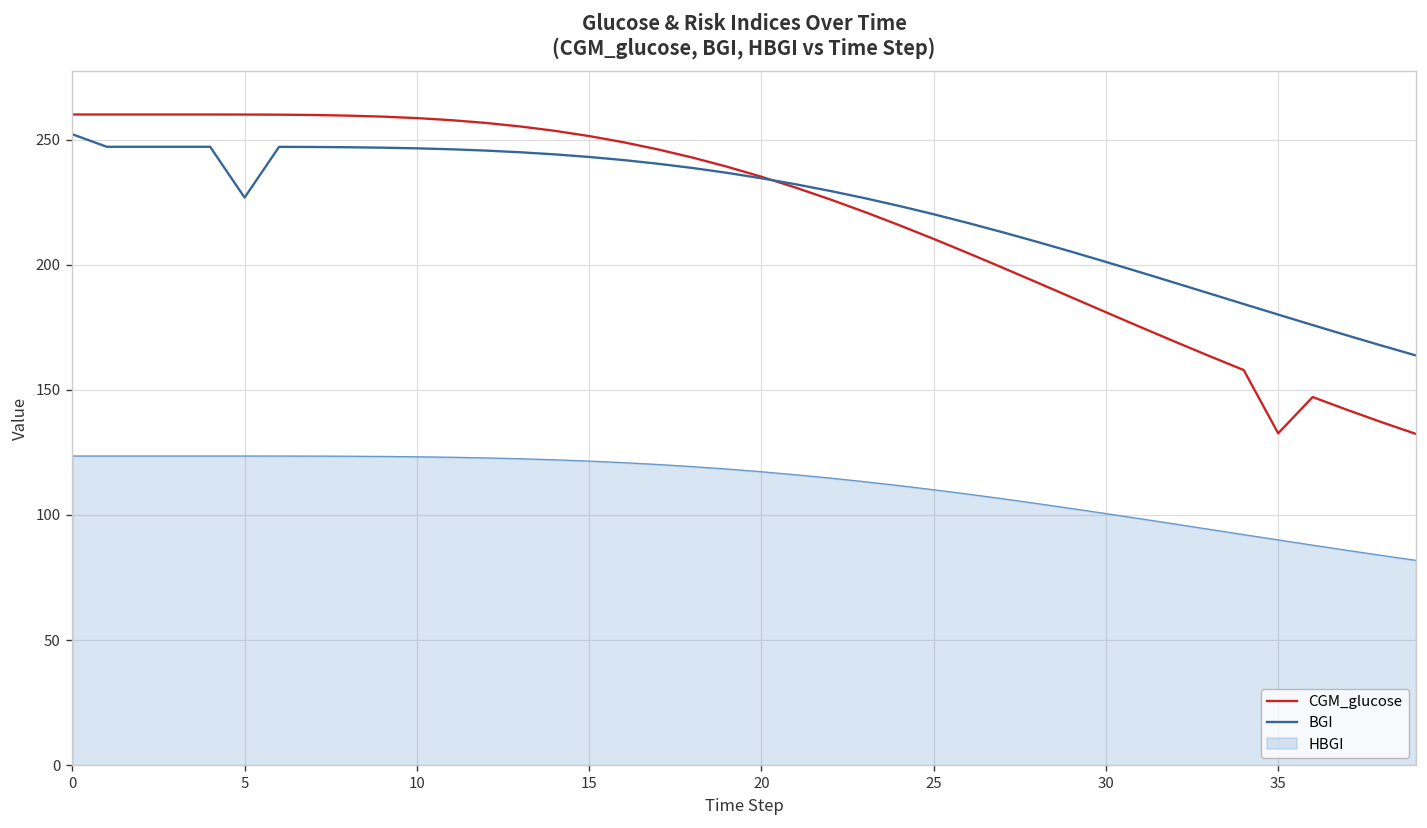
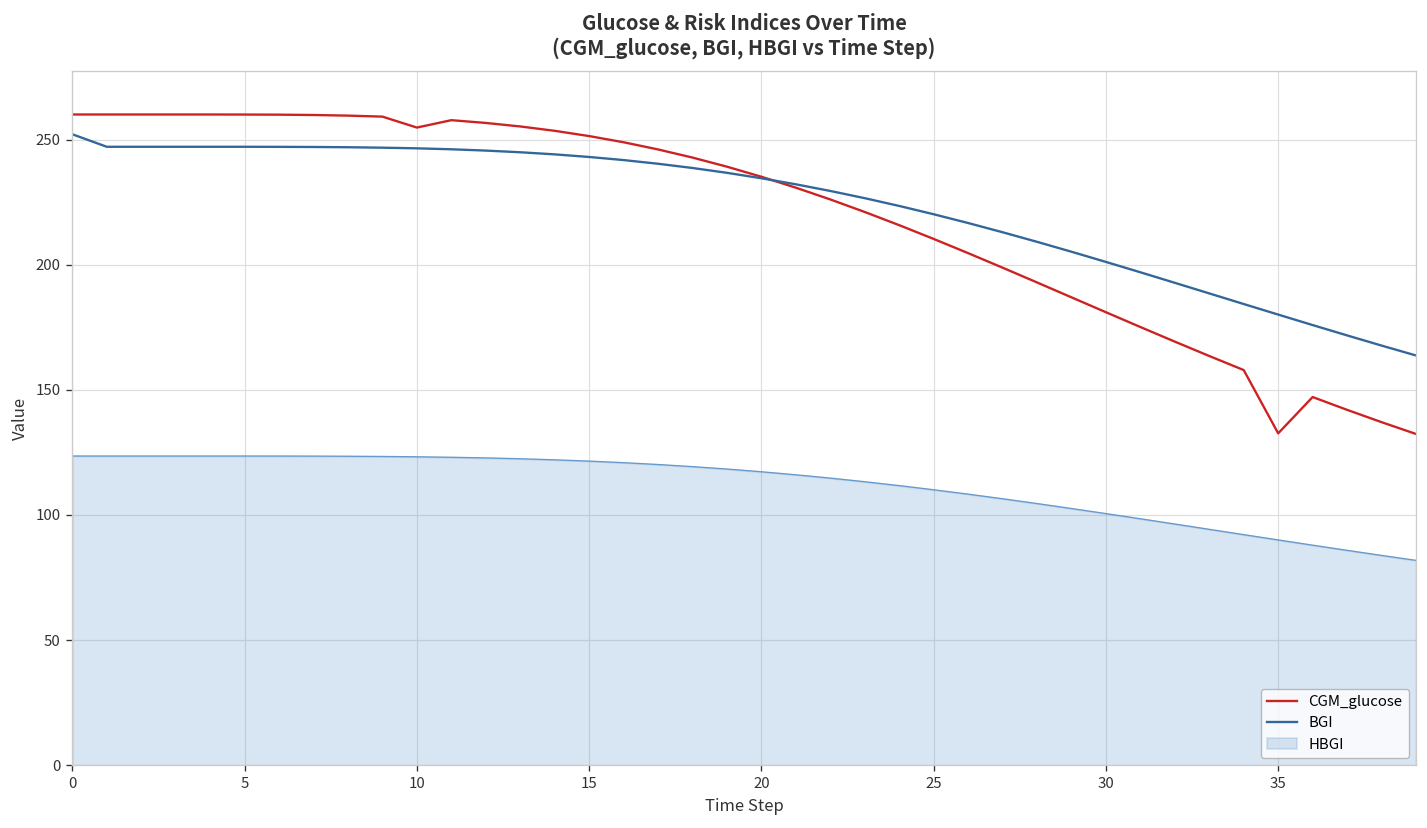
  {
    "CGM_glucose": {
      "0": 260,
      "5": 260,
-     "10": 259,
+     "10": 255,
      "15": 251,
      "25": 210,
      "30": 181,
      "35": 133
    },
    "BGI": {
      "0": 252,
-     "5": 227,
+     "5": 247,
      "10": 246,
      "15": 243,
      "25": 220,
      "30": 201,
      "35": 180
    },
    "HBGI": {
      "0": 124,
      "5": 124,
      "10": 123,
      "15": 122,
      "20": 117,
      "25": 110,
      "30": 101,
      "35": 90
    }
  }
